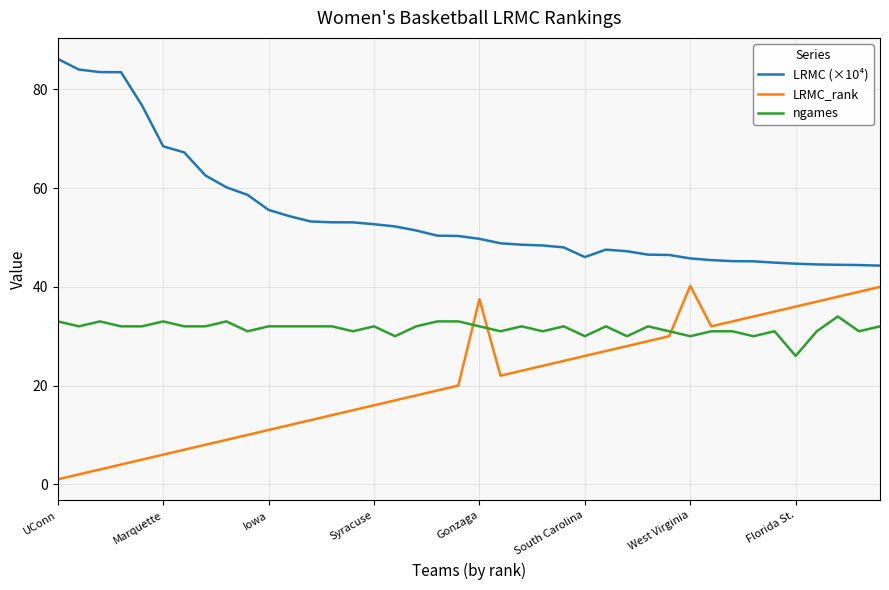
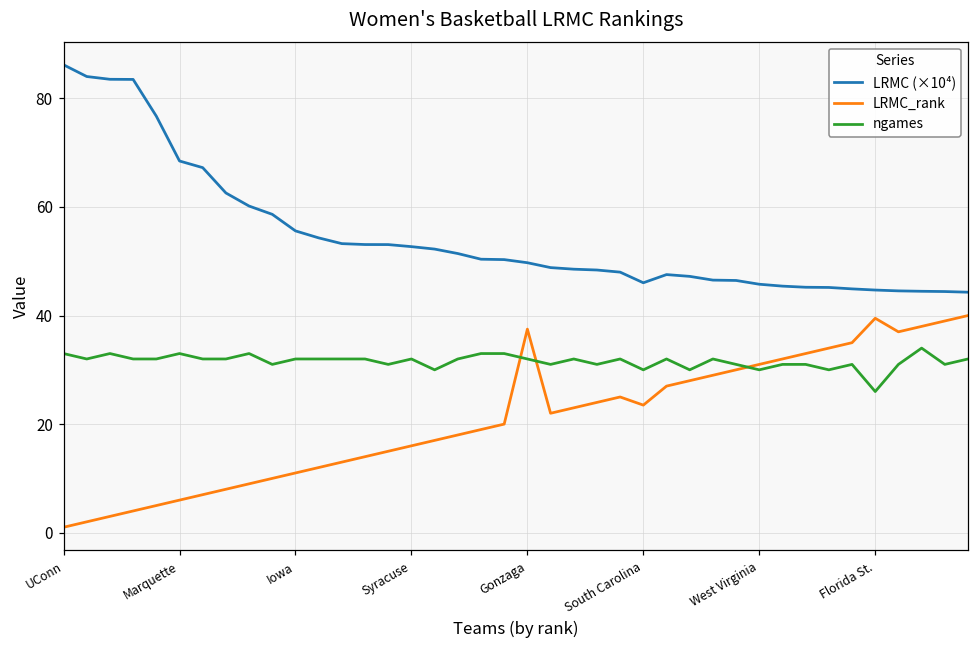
  {
    "LRMC (×10⁴)": {
      "UConn": 86,
      "Marquette": 68,
      "Iowa": 56,
      "Syracuse": 53,
      "Gonzaga": 50,
      "South Carolina": 46,
      "West Virginia": 46,
      "Florida St.": 45
    },
    "LRMC_rank": {
      "UConn": 1,
      "Marquette": 6,
      "Iowa": 11,
      "Syracuse": 16,
      "Gonzaga": 38,
-     "South Carolina": 26,
-     "West Virginia": 40,
-     "Florida St.": 36
+     "South Carolina": 24,
+     "West Virginia": 31,
+     "Florida St.": 40
    },
    "ngames": {
      "UConn": 33,
      "Marquette": 33,
      "Iowa": 32,
      "Syracuse": 32,
      "Gonzaga": 32,
      "South Carolina": 30,
      "West Virginia": 30,
      "Florida St.": 26
    }
  }
